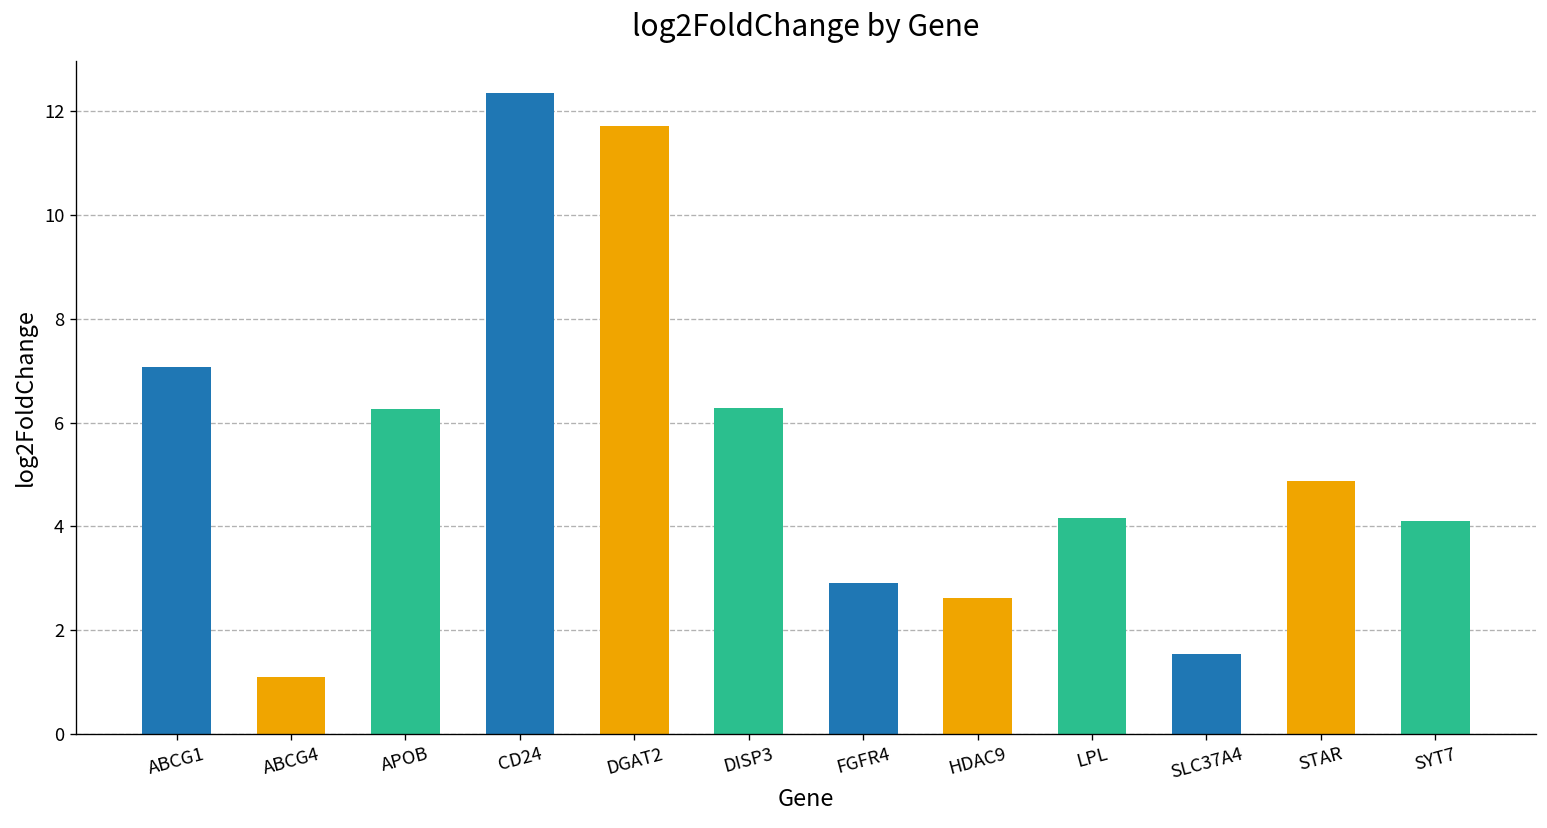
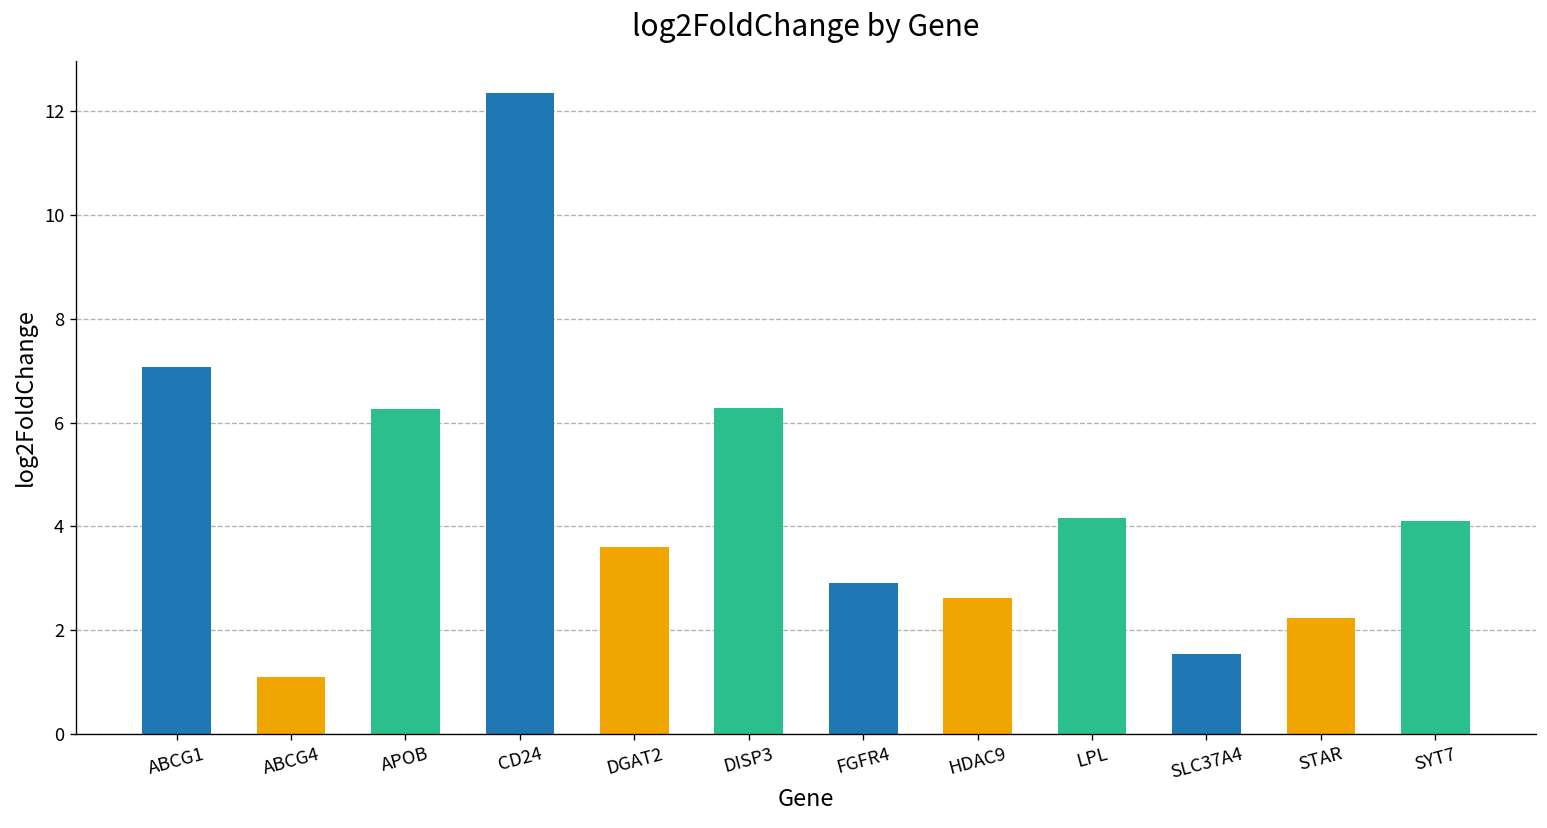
  {
    "ABCG1": 7.1,
    "ABCG4": 1.1,
    "APOB": 6.3,
    "CD24": 12.4,
-   "DGAT2": 11.7,
+   "DGAT2": 3.6,
    "DISP3": 6.3,
    "FGFR4": 2.9,
    "HDAC9": 2.6,
    "LPL": 4.2,
    "SLC37A4": 1.5,
-   "STAR": 4.9,
+   "STAR": 2.2,
    "SYT7": 4.1
  }
